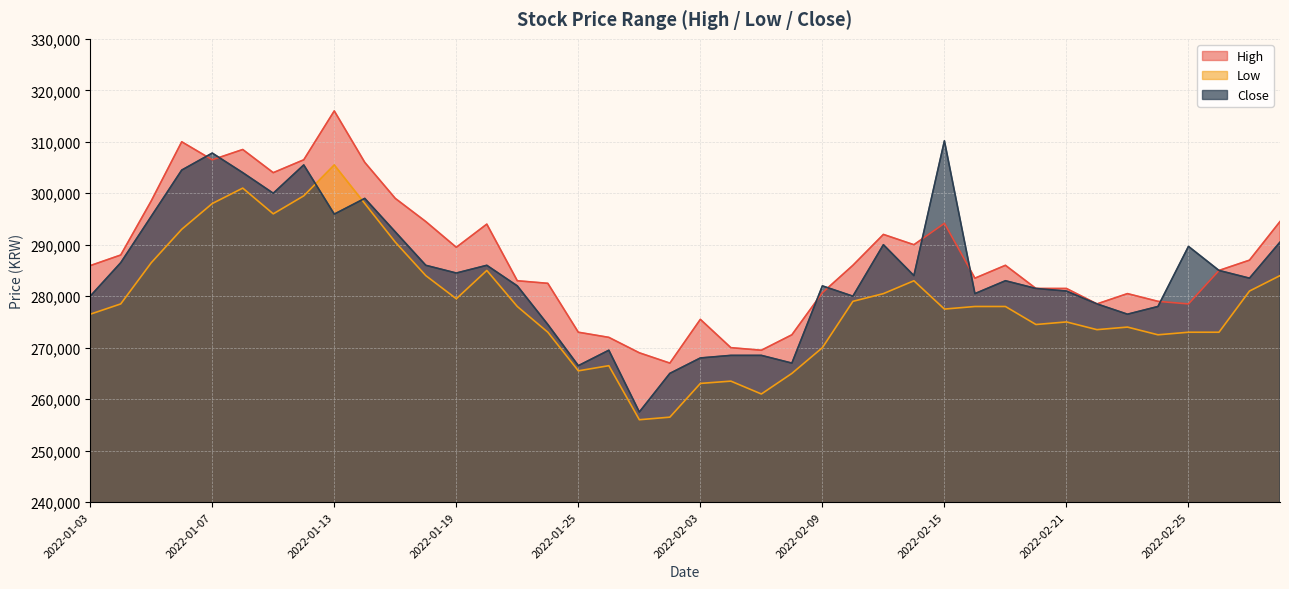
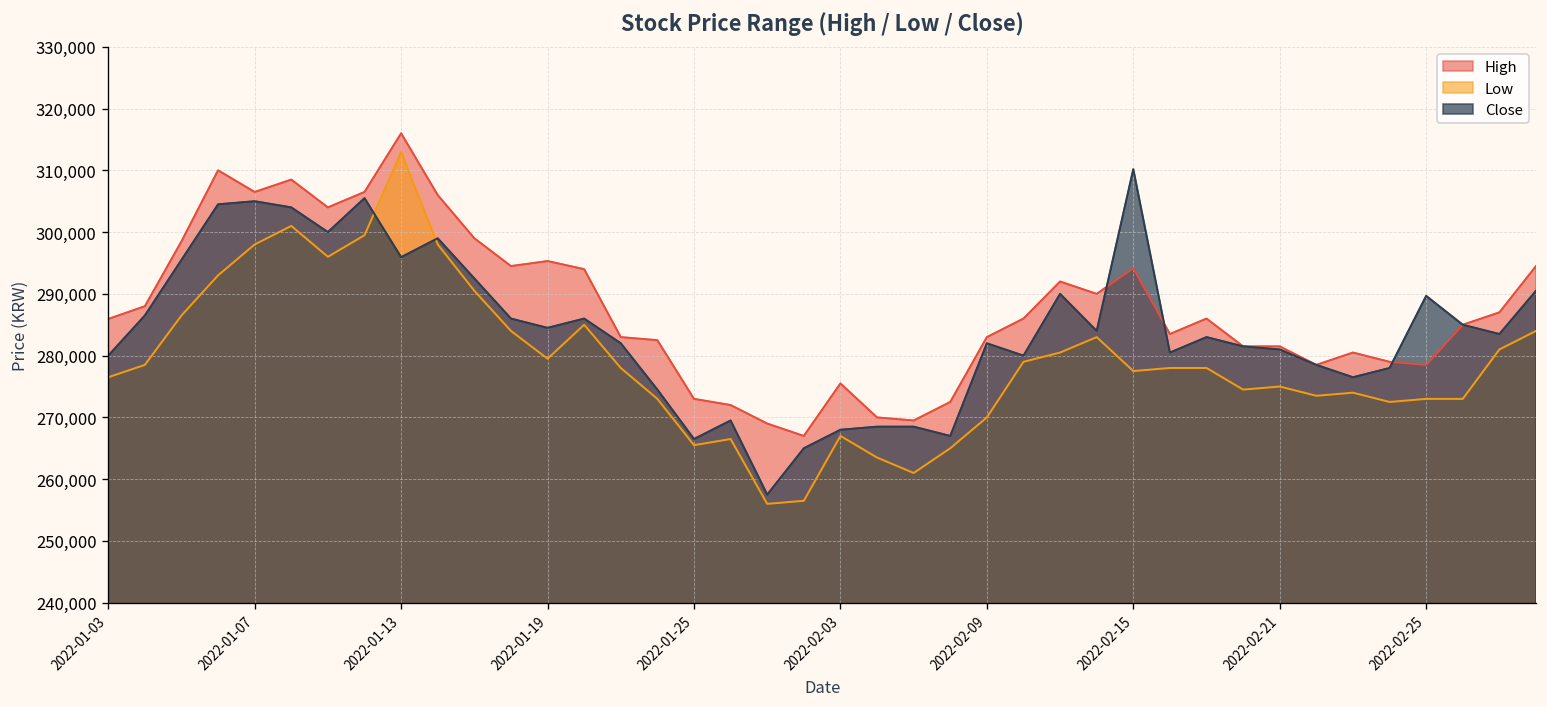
  {
    "High": {
      "2022-01-03": "286,000",
      "2022-01-07": "307,000",
      "2022-01-13": "316,000",
-     "2022-01-19": "290,000",
+     "2022-01-19": "295,000",
      "2022-01-25": "273,000",
      "2022-02-03": "276,000",
-     "2022-02-09": "281,000",
+     "2022-02-09": "283,000",
      "2022-02-15": "294,000",
      "2022-02-25": "279,000"
    },
    "Low": {
      "2022-01-03": "277,000",
      "2022-01-07": "298,000",
-     "2022-01-13": "306,000",
+     "2022-01-13": "313,000",
      "2022-01-19": "280,000",
      "2022-01-25": "266,000",
-     "2022-02-03": "263,000",
+     "2022-02-03": "267,000",
      "2022-02-09": "270,000",
      "2022-02-15": "278,000",
      "2022-02-21": "275,000",
      "2022-02-25": "273,000"
    },
    "Close": {
      "2022-01-03": "280,000",
-     "2022-01-07": "308,000",
+     "2022-01-07": "305,000",
      "2022-01-13": "296,000",
      "2022-01-19": "285,000",
      "2022-01-25": "267,000",
      "2022-02-03": "268,000",
      "2022-02-09": "282,000",
      "2022-02-15": "310,000",
      "2022-02-25": "290,000"
    }
  }
